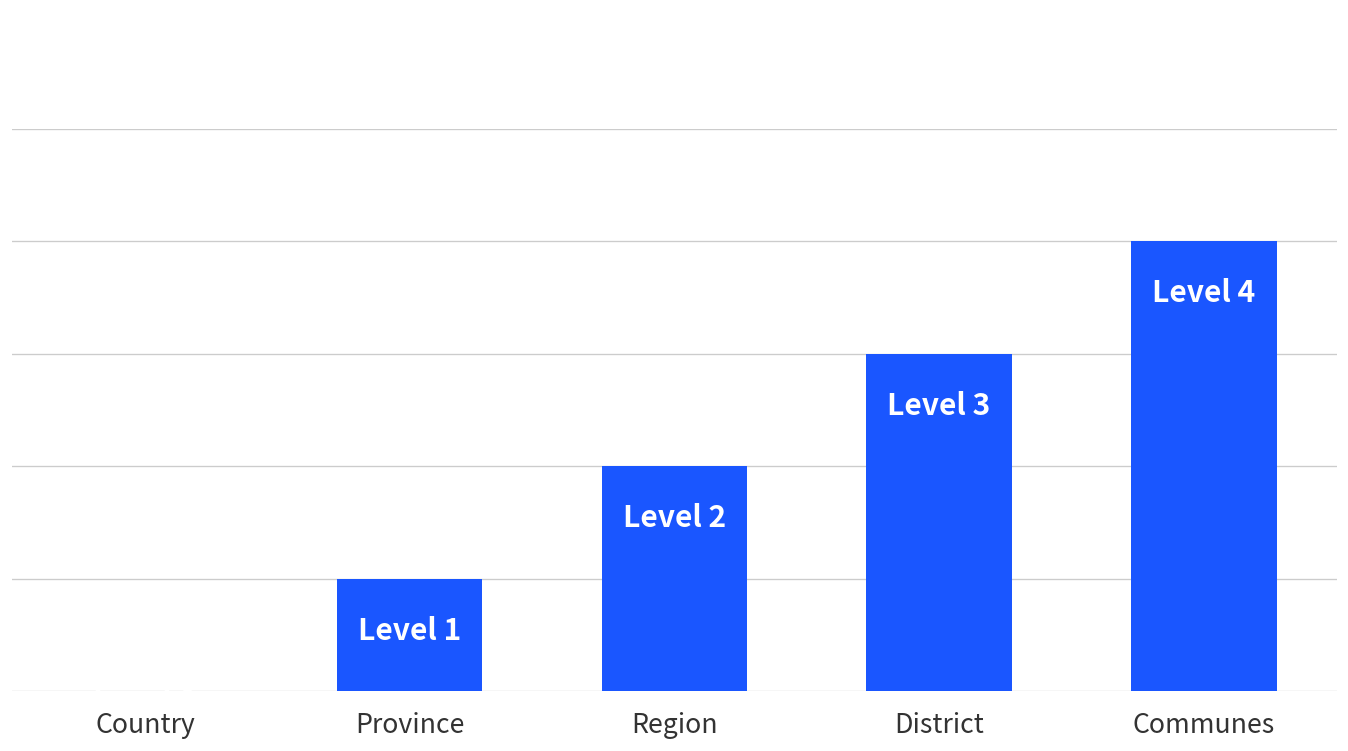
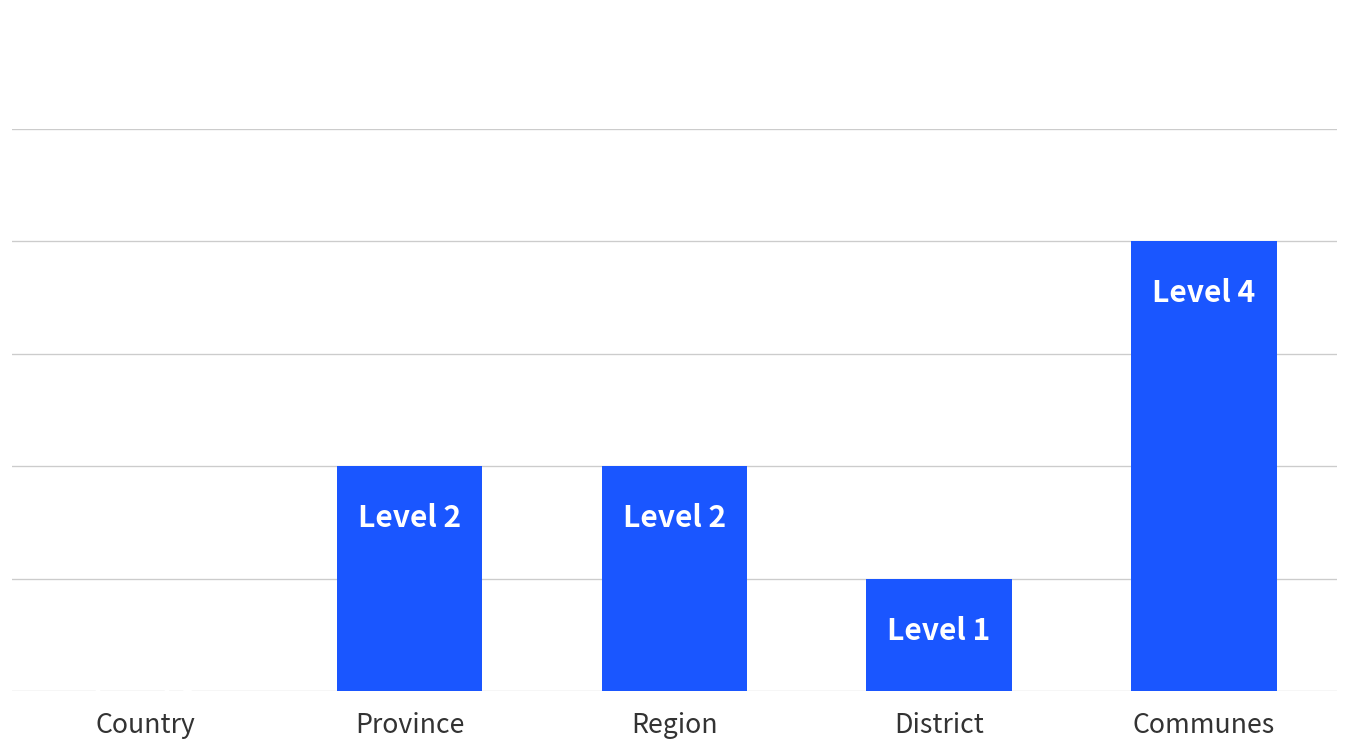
  {
-   "Province": 1,
+   "Province": 2,
    "Region": 2,
-   "District": 3,
+   "District": 1,
    "Communes": 4
  }
